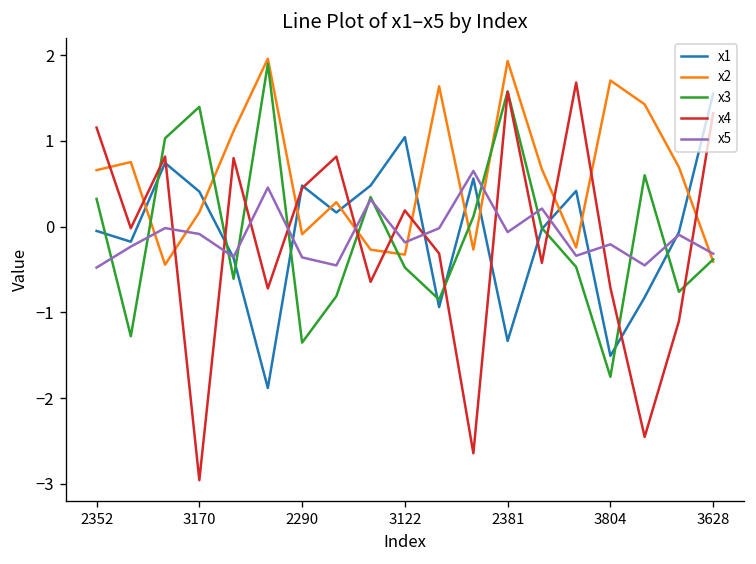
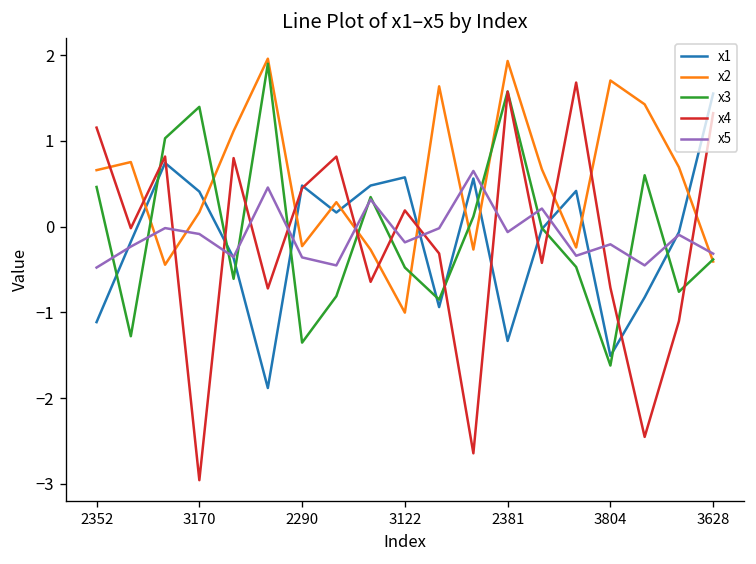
  {
    "x1": {
-     "2352": -0.1,
+     "2352": -1.1,
      "3170": 0.4,
-     "3122": 1.0,
+     "3122": 0.6,
      "2381": -1.3,
      "3804": -1.5
    },
    "x2": {
      "2352": 0.7,
      "3170": 0.2,
-     "2290": -0.1,
-     "3122": -0.3,
+     "2290": -0.2,
+     "3122": -1.0,
      "2381": 1.9,
      "3804": 1.7
    },
    "x3": {
-     "2352": 0.3,
+     "2352": 0.5,
      "3170": 1.4,
      "2290": -1.4,
      "3122": -0.5,
-     "3804": -1.8
+     "3804": -1.6
    },
    "x4": {
      "2352": 1.2,
      "3170": -3.0,
      "3122": 0.2,
      "3804": -0.7
    },
    "x5": {
      "2352": -0.5,
      "3170": -0.1,
      "2290": -0.4,
      "3122": -0.2,
      "2381": -0.1,
      "3804": -0.2,
      "3628": -0.3
    }
  }
